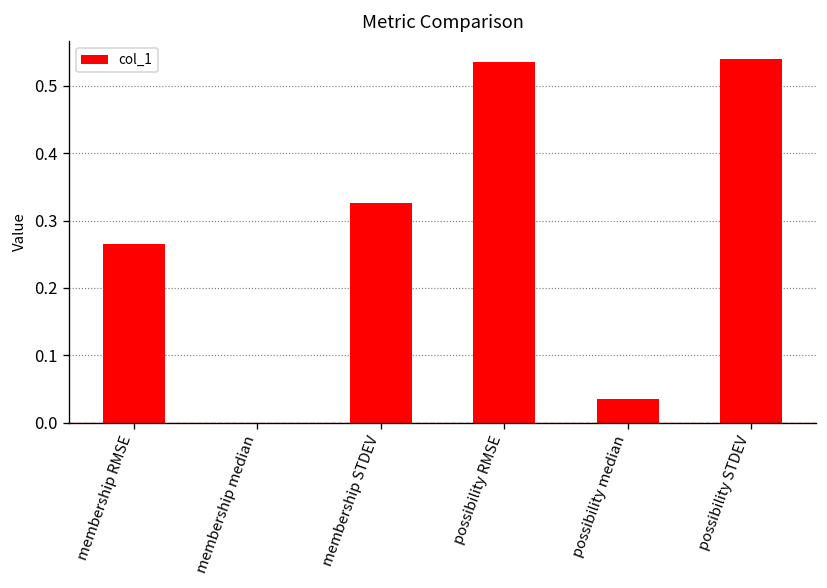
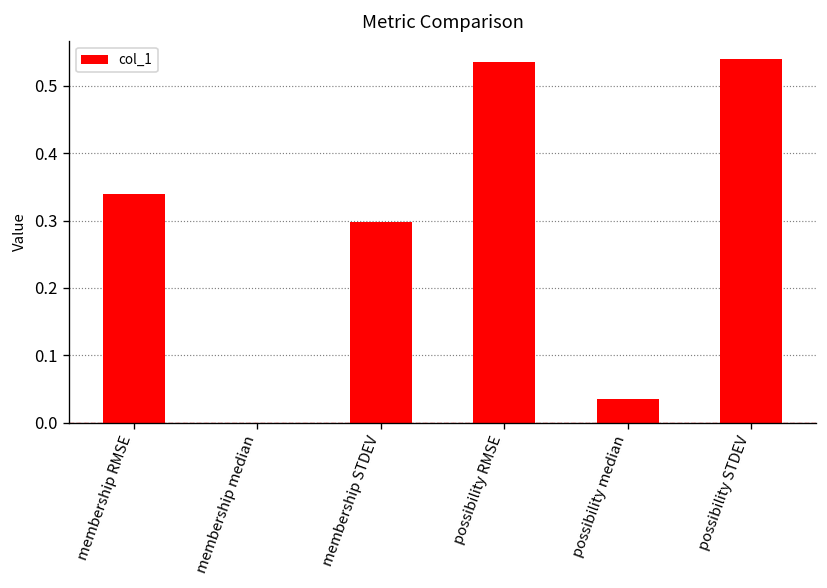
  {
-   "membership RMSE": 0.26,
-   "membership STDEV": 0.33,
+   "membership RMSE": 0.34,
+   "membership STDEV": 0.30,
    "possibility RMSE": 0.54,
    "possibility median": 0.04,
    "possibility STDEV": 0.54
  }
